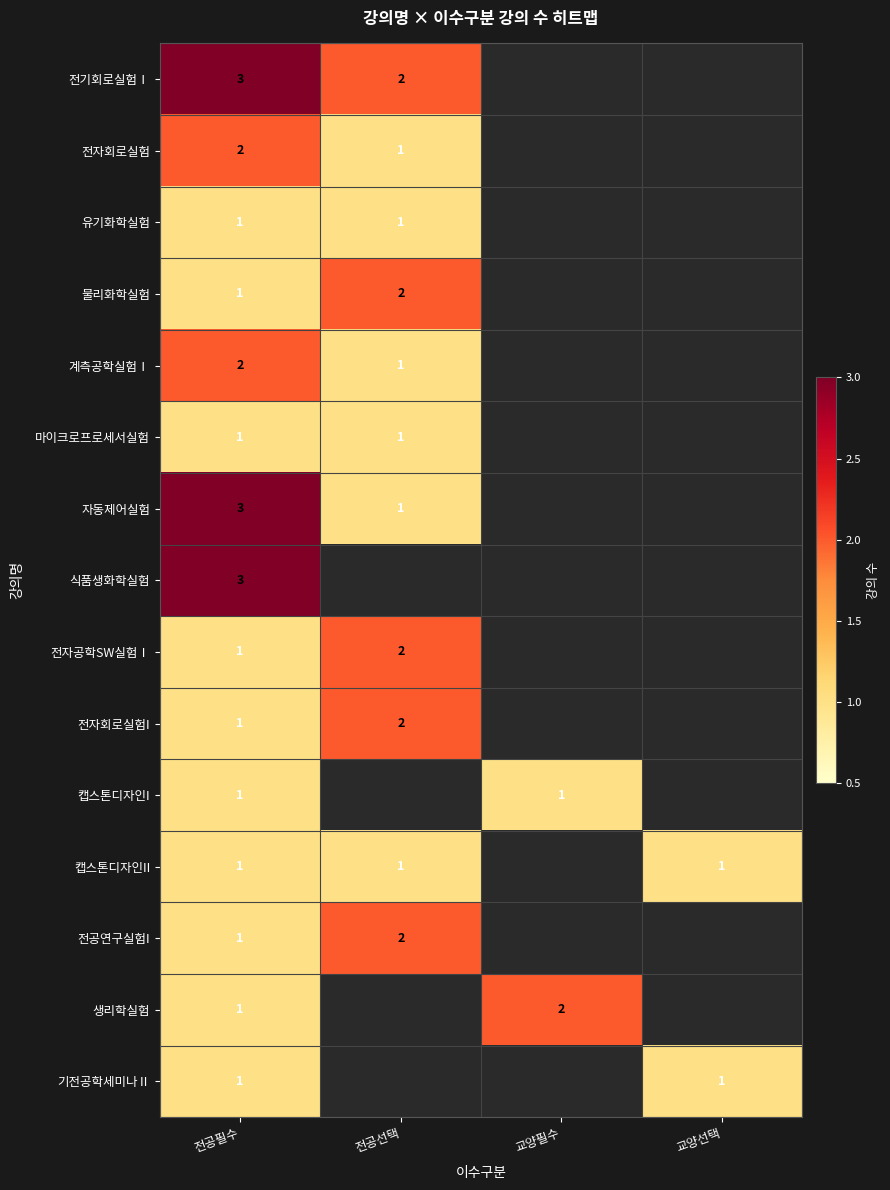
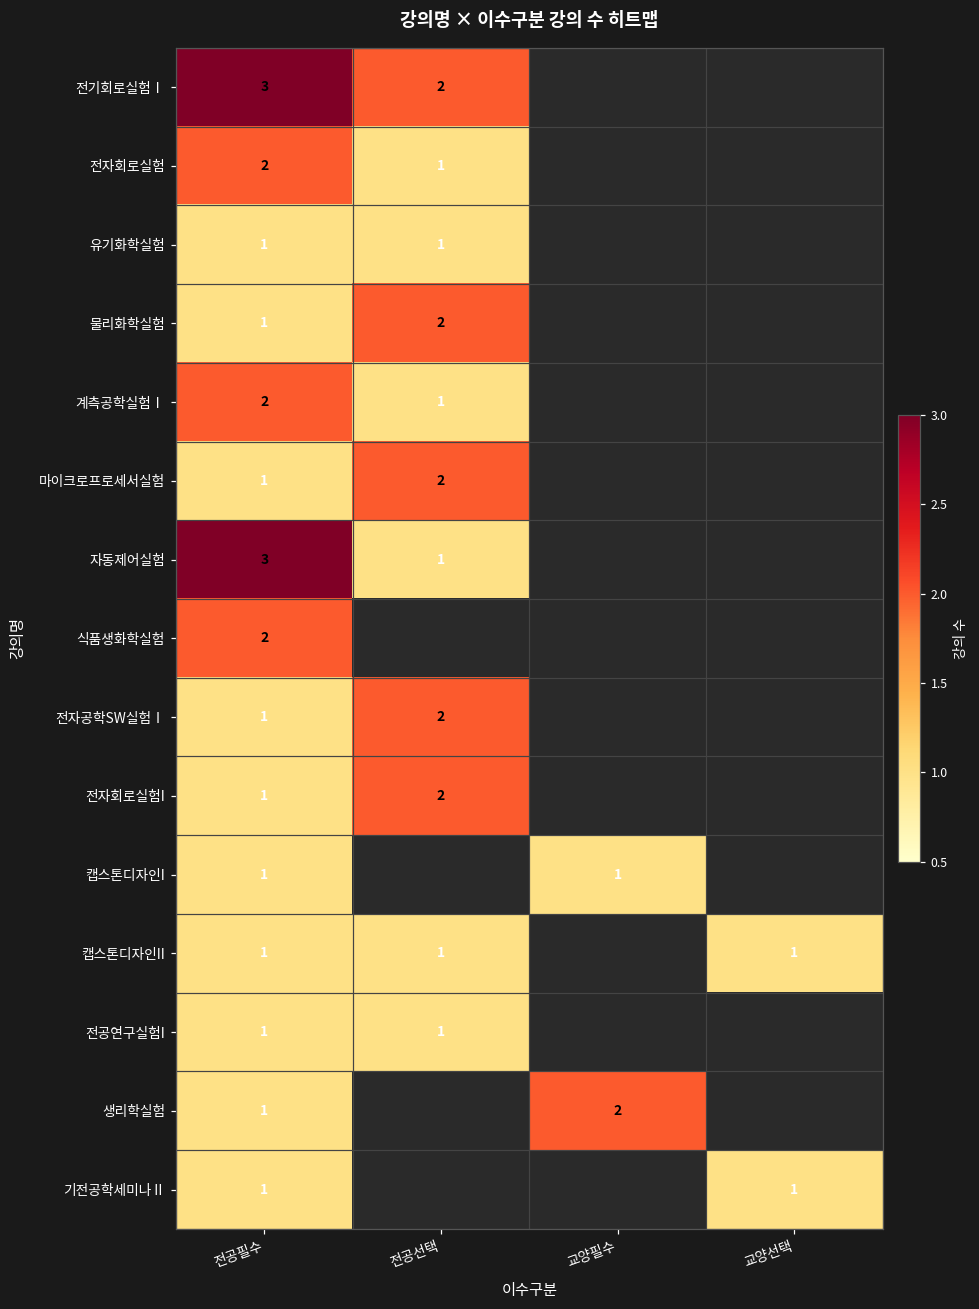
  {
    "전기회로실험Ⅰ": {
      "전공필수": 3,
      "전공선택": 2
    },
    "전자회로실험": {
      "전공필수": 2,
      "전공선택": 1
    },
    "유기화학실험": {
      "전공필수": 1,
      "전공선택": 1
    },
    "물리화학실험": {
      "전공필수": 1,
      "전공선택": 2
    },
    "계측공학실험Ⅰ": {
      "전공필수": 2,
      "전공선택": 1
    },
    "마이크로프로세서실험": {
      "전공필수": 1,
-     "전공선택": 1
+     "전공선택": 2
    },
    "자동제어실험": {
      "전공필수": 3,
      "전공선택": 1
    },
    "식품생화학실험": {
-     "전공필수": 3
+     "전공필수": 2
    },
    "전자공학SW실험Ⅰ": {
      "전공필수": 1,
      "전공선택": 2
    },
    "전자회로실험I": {
      "전공필수": 1,
      "전공선택": 2
    },
    "캡스톤디자인I": {
      "전공필수": 1,
      "교양필수": 1
    },
    "캡스톤디자인II": {
      "전공필수": 1,
      "전공선택": 1,
      "교양선택": 1
    },
    "전공연구실험I": {
      "전공필수": 1,
-     "전공선택": 2
+     "전공선택": 1
    },
    "생리학실험": {
      "전공필수": 1,
      "교양필수": 2
    },
    "기전공학세미나Ⅱ": {
      "전공필수": 1,
      "교양선택": 1
    }
  }
